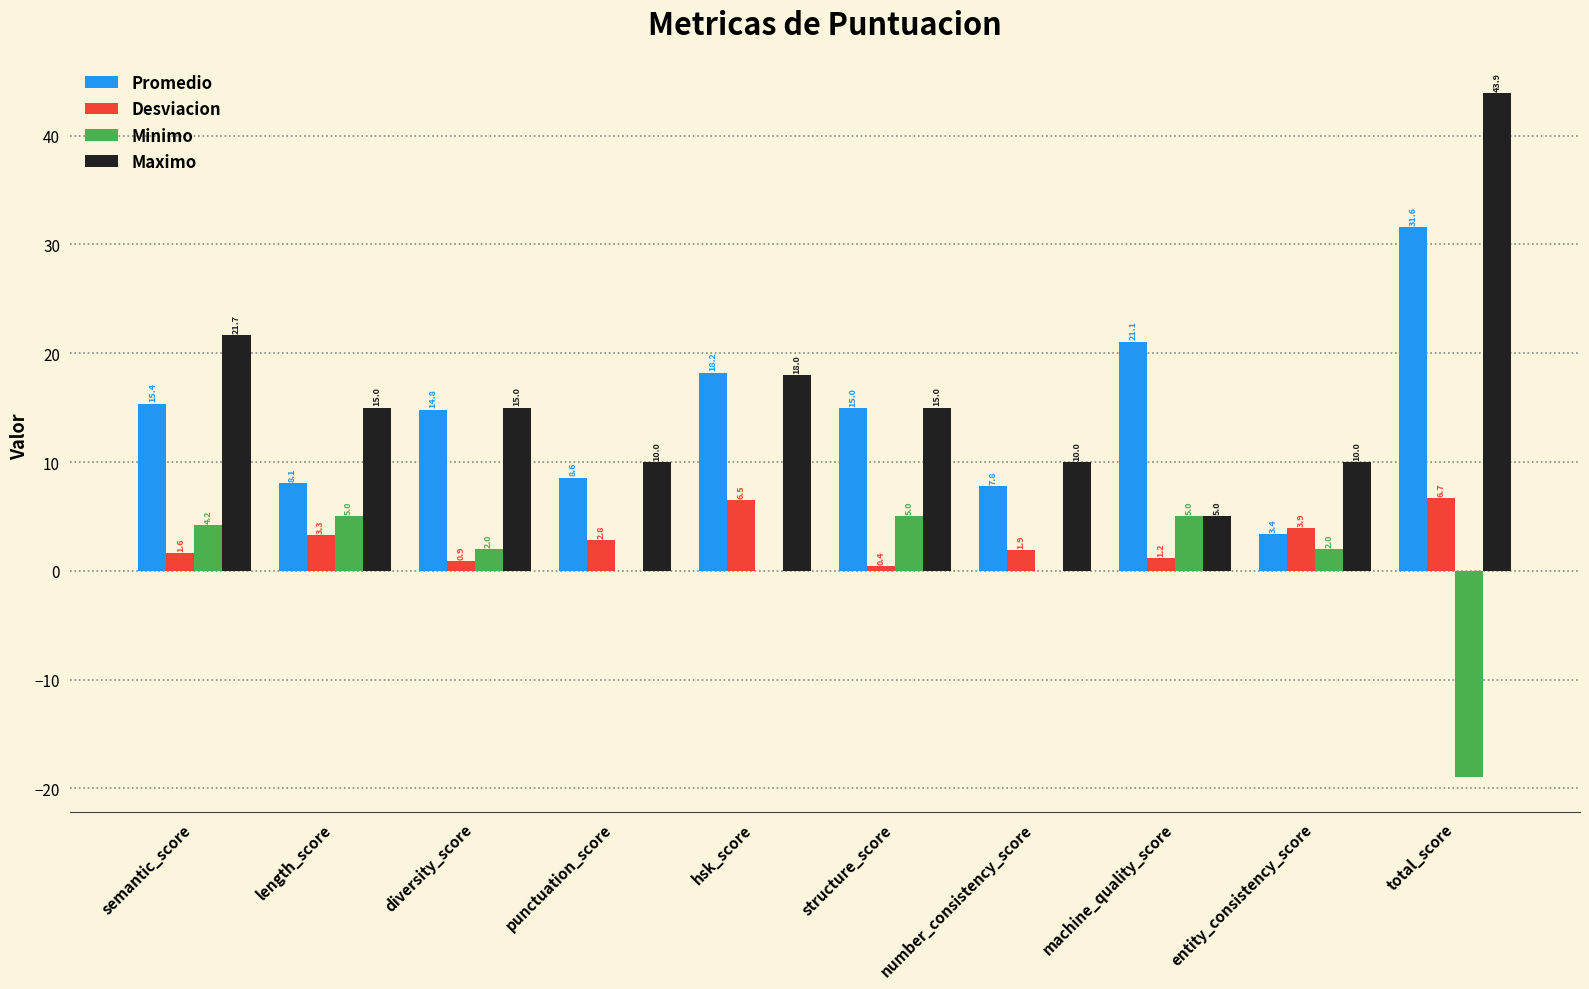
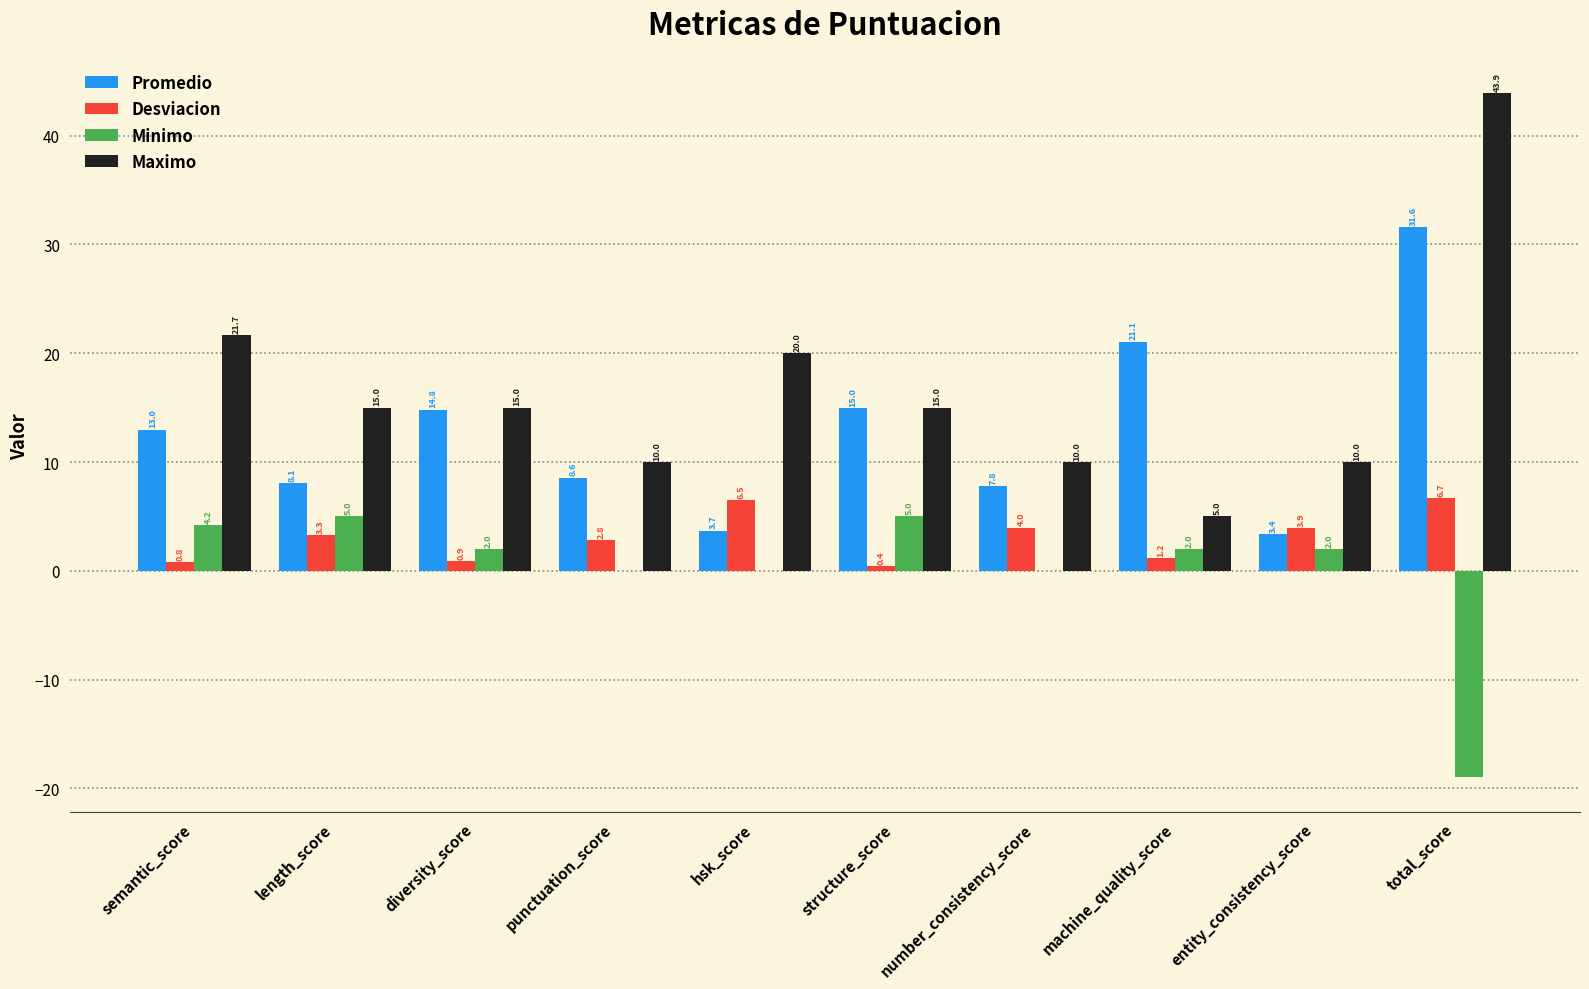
  {
    "Promedio": {
-     "semantic_score": 15.4,
+     "semantic_score": 13.0,
      "length_score": 8.1,
      "diversity_score": 14.8,
      "punctuation_score": 8.6,
-     "hsk_score": 18.2,
+     "hsk_score": 3.7,
      "structure_score": 15.0,
      "number_consistency_score": 7.8,
      "machine_quality_score": 21.1,
      "entity_consistency_score": 3.4,
      "total_score": 31.6
    },
    "Desviacion": {
-     "semantic_score": 1.6,
+     "semantic_score": 0.8,
      "length_score": 3.3,
      "diversity_score": 0.9,
      "punctuation_score": 2.8,
      "hsk_score": 6.5,
      "structure_score": 0.4,
-     "number_consistency_score": 1.9,
+     "number_consistency_score": 4.0,
      "machine_quality_score": 1.2,
      "entity_consistency_score": 3.9,
      "total_score": 6.7
    },
    "Minimo": {
      "semantic_score": 4.2,
      "length_score": 5.0,
      "diversity_score": 2.0,
      "structure_score": 5.0,
-     "machine_quality_score": 5.0,
+     "machine_quality_score": 2.0,
      "entity_consistency_score": 2.0
    },
    "Maximo": {
      "semantic_score": 21.7,
      "length_score": 15.0,
      "diversity_score": 15.0,
      "punctuation_score": 10.0,
-     "hsk_score": 18.0,
+     "hsk_score": 20.0,
      "structure_score": 15.0,
      "number_consistency_score": 10.0,
      "machine_quality_score": 5.0,
      "entity_consistency_score": 10.0,
      "total_score": 43.9
    }
  }
